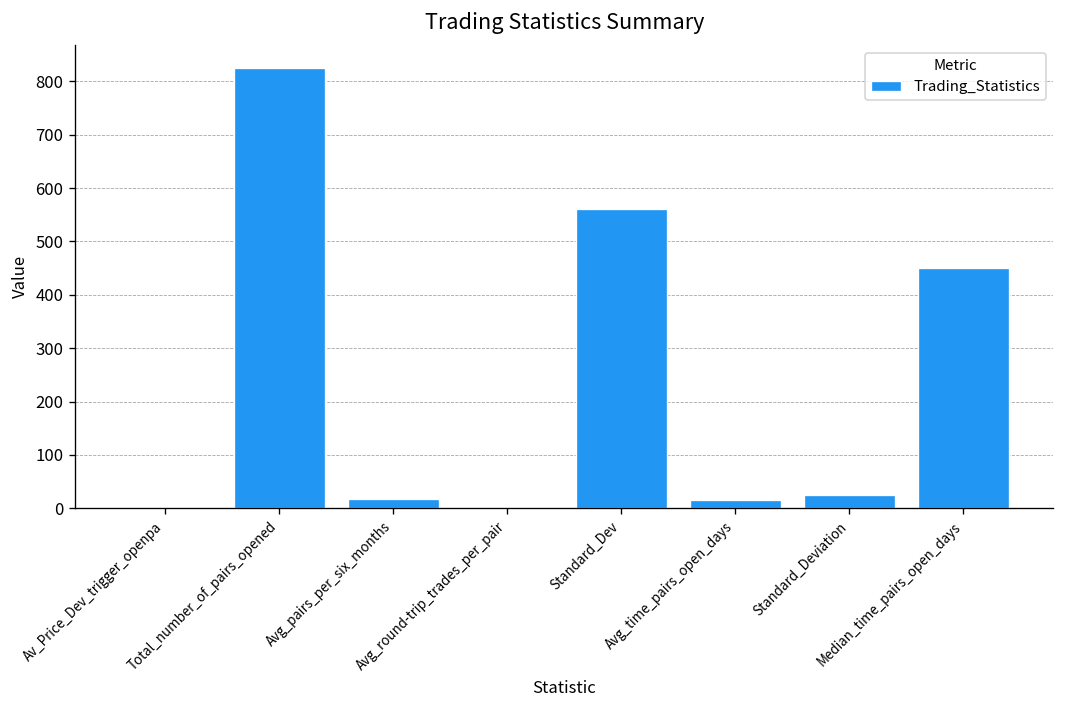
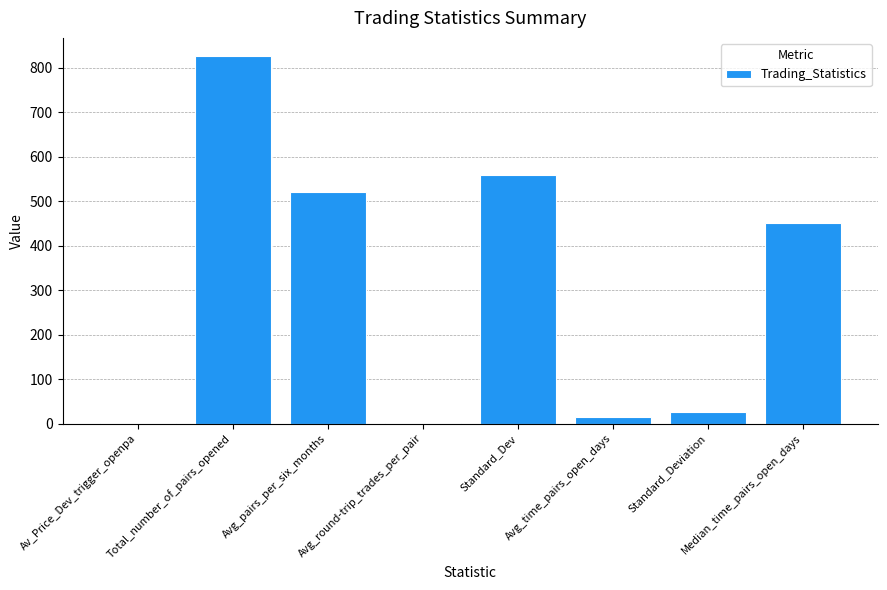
  {
    "Total_number_of_pairs_opened": 830,
-   "Avg_pairs_per_six_months": 20,
+   "Avg_pairs_per_six_months": 520,
    "Standard_Dev": 560,
    "Avg_time_pairs_open_days": 10,
    "Standard_Deviation": 30,
    "Median_time_pairs_open_days": 450
  }
